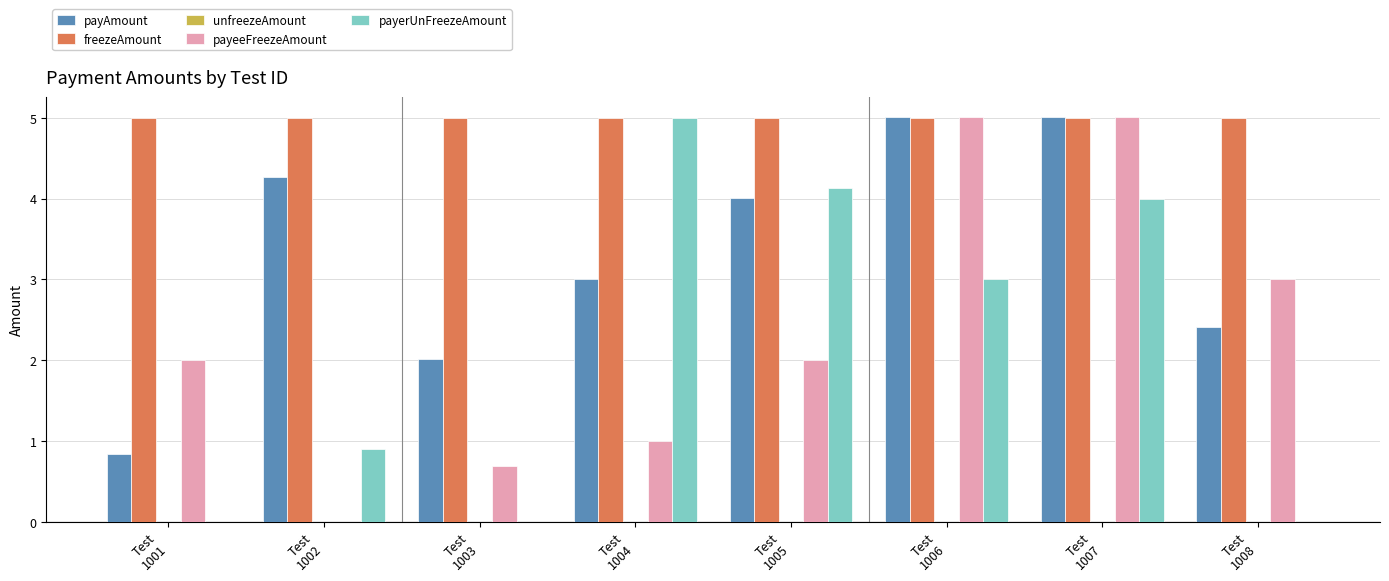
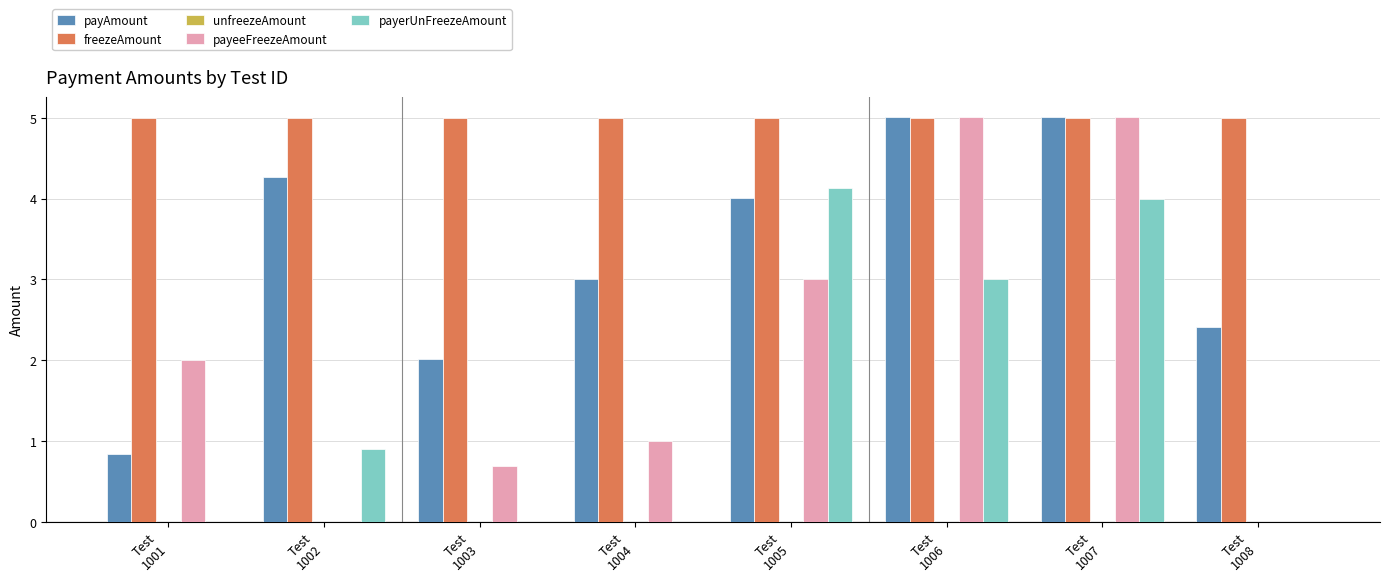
  {
    "payAmount": {
      "Test 1001": 0.8,
      "Test 1002": 4.3,
      "Test 1003": 2,
      "Test 1004": 3,
      "Test 1005": 4,
      "Test 1006": 5,
      "Test 1007": 5,
      "Test 1008": 2.4
    },
    "freezeAmount": {
      "Test 1001": 5,
      "Test 1002": 5,
      "Test 1003": 5,
      "Test 1004": 5,
      "Test 1005": 5,
      "Test 1006": 5,
      "Test 1007": 5,
      "Test 1008": 5
    },
    "unfreezeAmount": {
      "Test 1001": 0,
      "Test 1002": 0,
      "Test 1003": 0,
      "Test 1004": 0,
      "Test 1005": 0,
      "Test 1006": 0,
      "Test 1007": 0,
      "Test 1008": 0
    },
    "payeeFreezeAmount": {
      "Test 1001": 2,
      "Test 1002": 0,
      "Test 1003": 0.7,
      "Test 1004": 1,
-     "Test 1005": 2,
+     "Test 1005": 3,
      "Test 1006": 5,
      "Test 1007": 5,
-     "Test 1008": 3
+     "Test 1008": 0
    },
    "payerUnFreezeAmount": {
      "Test 1001": 0,
      "Test 1002": 0.9,
      "Test 1003": 0,
-     "Test 1004": 5,
+     "Test 1004": 0,
      "Test 1005": 4.1,
      "Test 1006": 3,
      "Test 1007": 4,
      "Test 1008": 0
    }
  }
